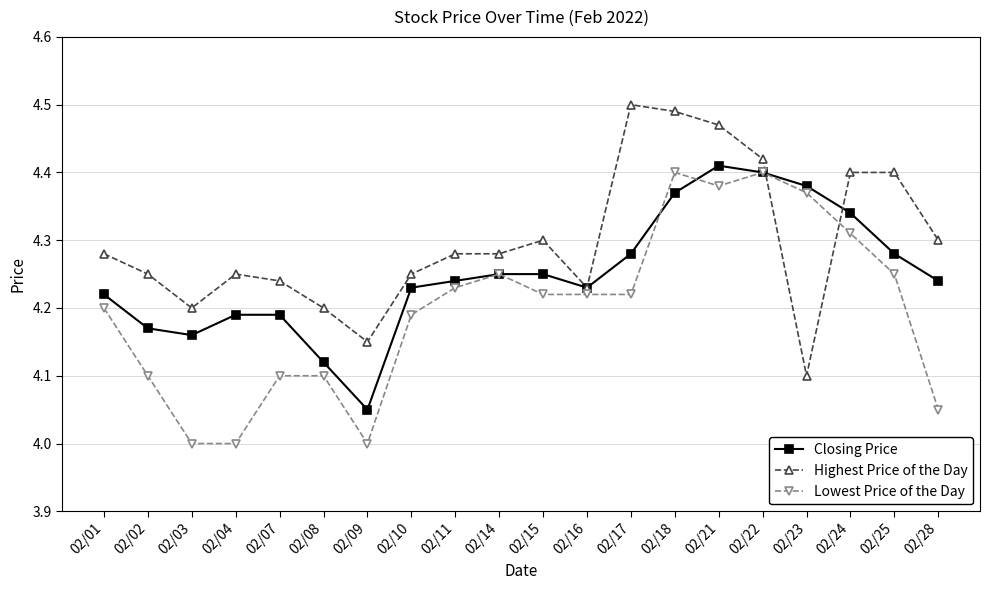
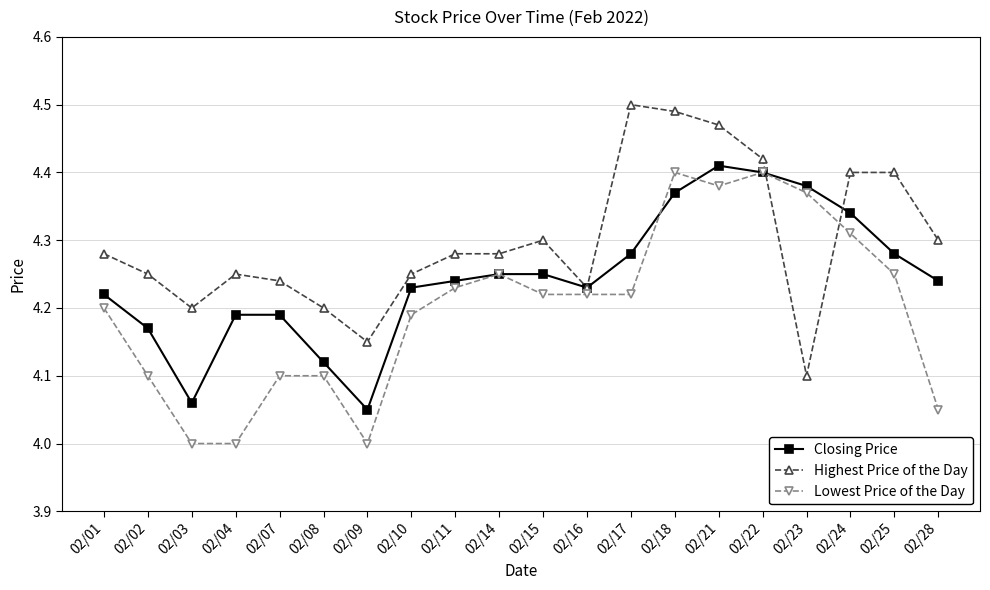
  {
    "Closing Price": {
      "02/01": 4.22,
      "02/02": 4.17,
-     "02/03": 4.16,
+     "02/03": 4.06,
      "02/04": 4.19,
      "02/07": 4.19,
      "02/08": 4.12,
      "02/09": 4.05,
      "02/10": 4.23,
      "02/11": 4.24,
      "02/15": 4.25,
      "02/17": 4.28,
      "02/18": 4.37,
      "02/21": 4.41,
      "02/23": 4.38,
      "02/24": 4.34,
      "02/25": 4.28,
      "02/28": 4.24
    },
    "Highest Price of the Day": {
      "02/01": 4.28,
      "02/02": 4.25,
      "02/03": 4.20,
      "02/04": 4.25,
      "02/07": 4.24,
      "02/08": 4.20,
      "02/09": 4.15,
      "02/10": 4.25,
      "02/11": 4.28,
      "02/14": 4.28,
      "02/15": 4.30,
      "02/17": 4.50,
      "02/18": 4.49,
      "02/21": 4.47,
      "02/22": 4.42,
      "02/23": 4.10,
      "02/24": 4.40,
      "02/25": 4.40,
      "02/28": 4.30
    },
    "Lowest Price of the Day": {
      "02/01": 4.20,
      "02/02": 4.10,
      "02/03": 4.00,
      "02/04": 4.00,
      "02/07": 4.10,
      "02/08": 4.10,
      "02/09": 4.00,
      "02/10": 4.19,
      "02/11": 4.23,
      "02/15": 4.22,
      "02/16": 4.22,
      "02/17": 4.22,
      "02/18": 4.40,
      "02/21": 4.38,
      "02/23": 4.37,
      "02/24": 4.31,
      "02/25": 4.25,
      "02/28": 4.05
    }
  }
